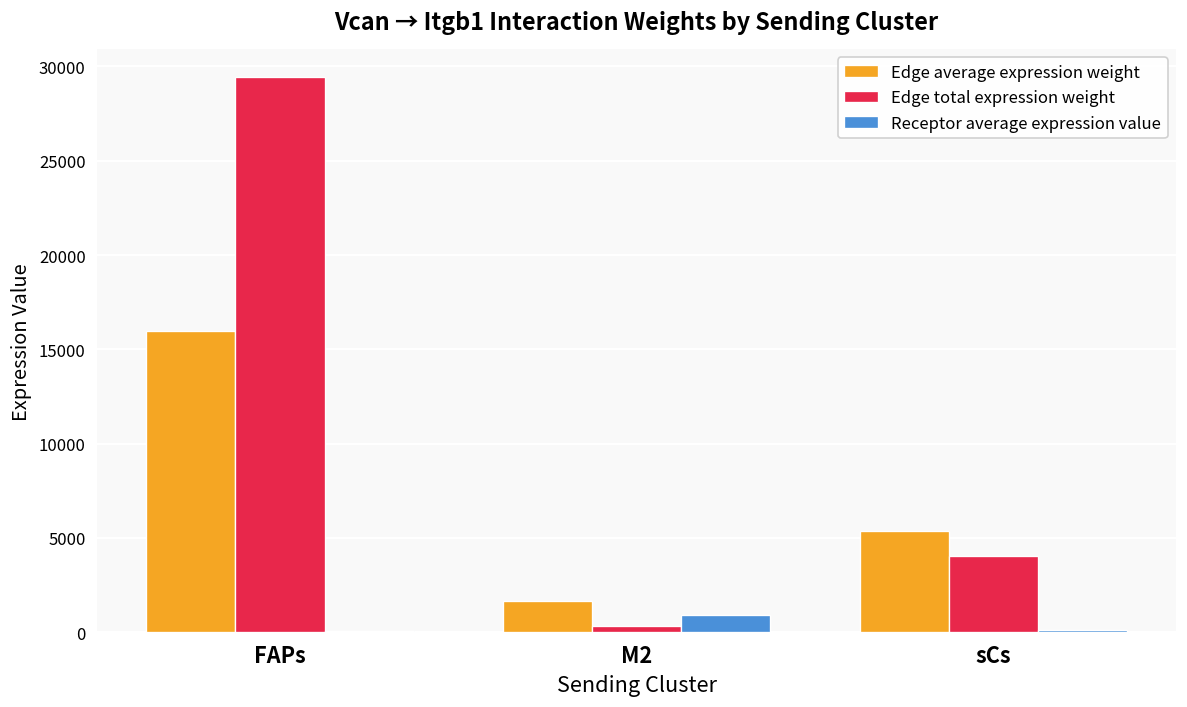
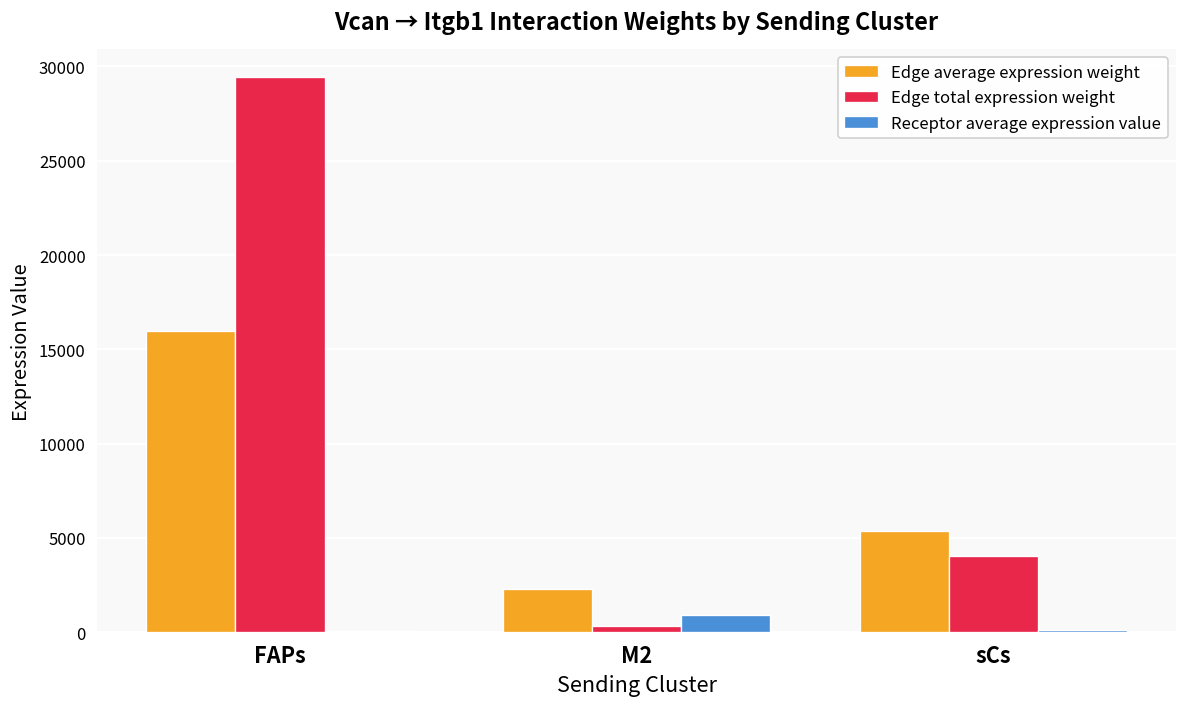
  {
    "Edge average expression weight": {
      "FAPs": 16000,
-     "M2": 1700,
+     "M2": 2300,
      "sCs": 5400
    },
    "Edge total expression weight": {
      "FAPs": 29500,
      "M2": 300,
      "sCs": 4000
    },
    "Receptor average expression value": {
      "M2": 900
    }
  }
